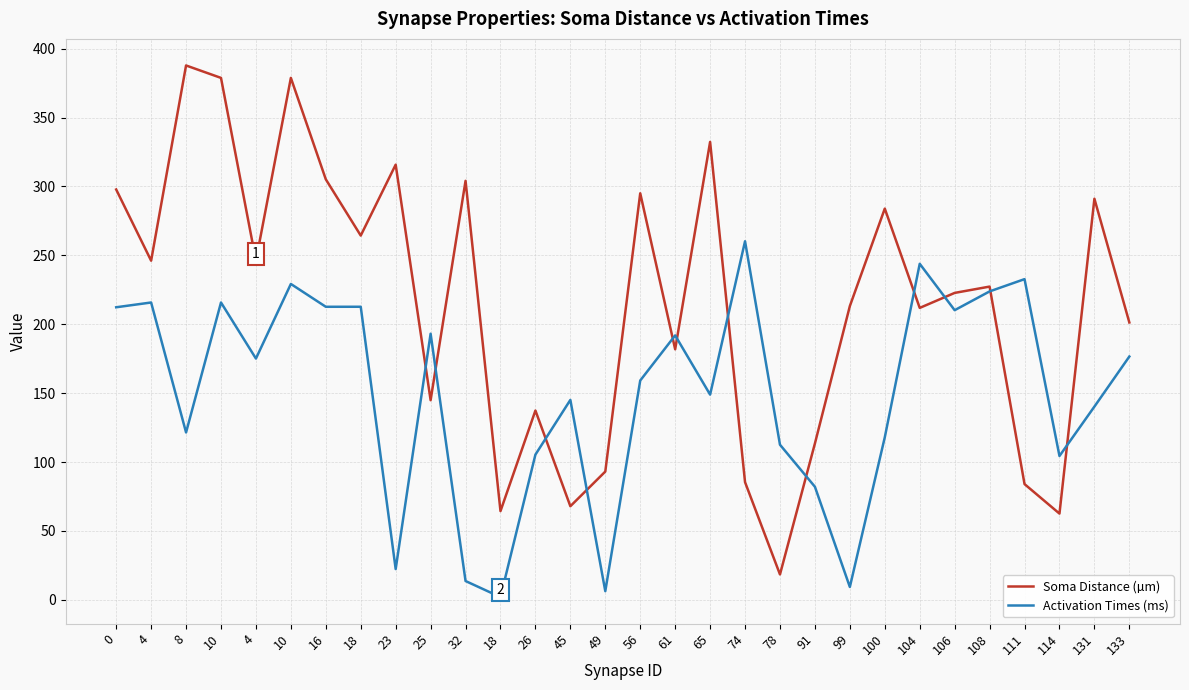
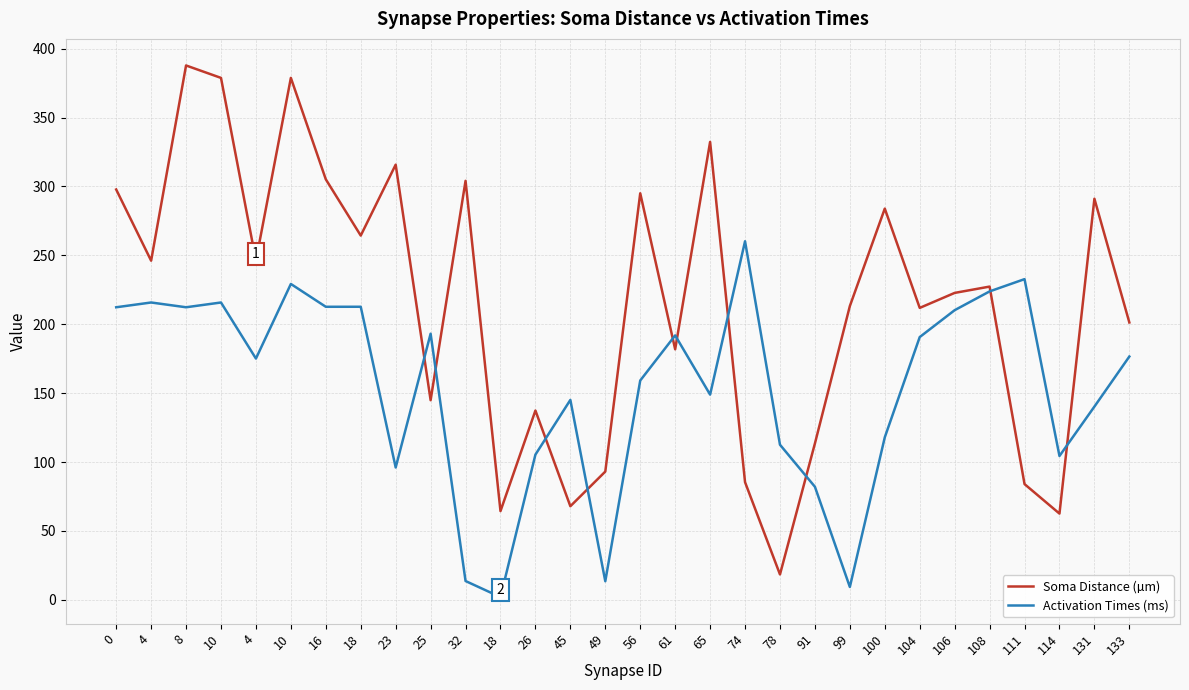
  {
    "Soma Distance (µm)": {
      "0": 298,
      "8": 388,
      "16": 305,
      "23": 316,
      "25": 145,
      "32": 304,
      "26": 137,
      "45": 68,
      "49": 93,
      "56": 295,
      "61": 182,
      "65": 332,
      "74": 85,
      "78": 18,
      "91": 113,
      "99": 213,
      "100": 284,
      "104": 212,
      "106": 223,
      "108": 227,
      "111": 84,
      "114": 63,
      "131": 291,
      "133": 201
    },
    "Activation Times (ms)": {
      "0": 212,
-     "8": 121,
+     "8": 212,
      "16": 213,
-     "23": 22,
+     "23": 96,
      "25": 193,
      "32": 14,
      "26": 105,
      "45": 145,
-     "49": 6,
+     "49": 13,
      "56": 159,
      "61": 192,
      "65": 149,
      "74": 260,
      "78": 113,
      "91": 82,
      "99": 9,
      "100": 118,
-     "104": 244,
+     "104": 191,
      "106": 210,
      "108": 224,
      "111": 233,
      "114": 104,
      "131": 140,
      "133": 177
    }
  }
